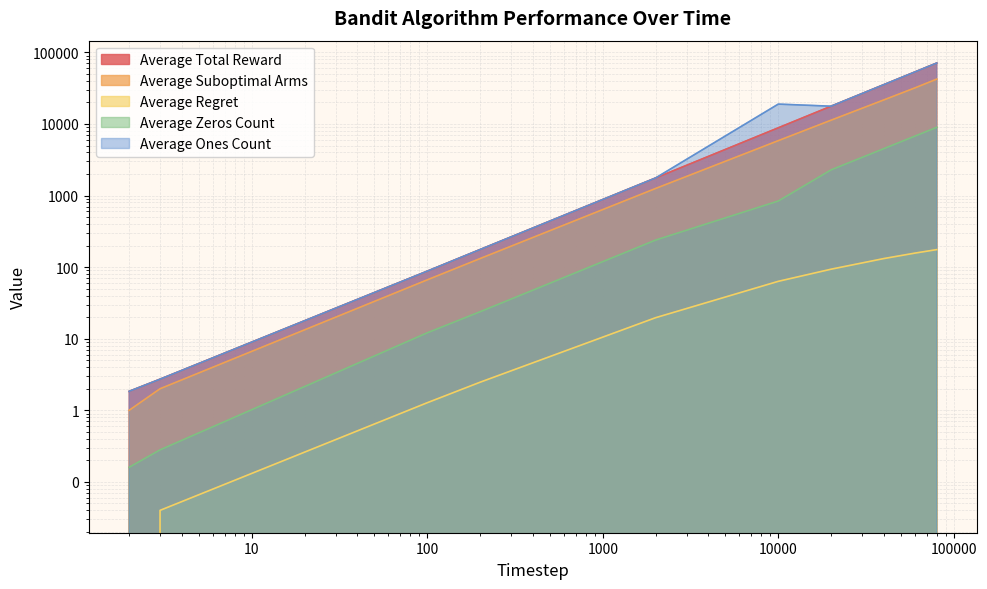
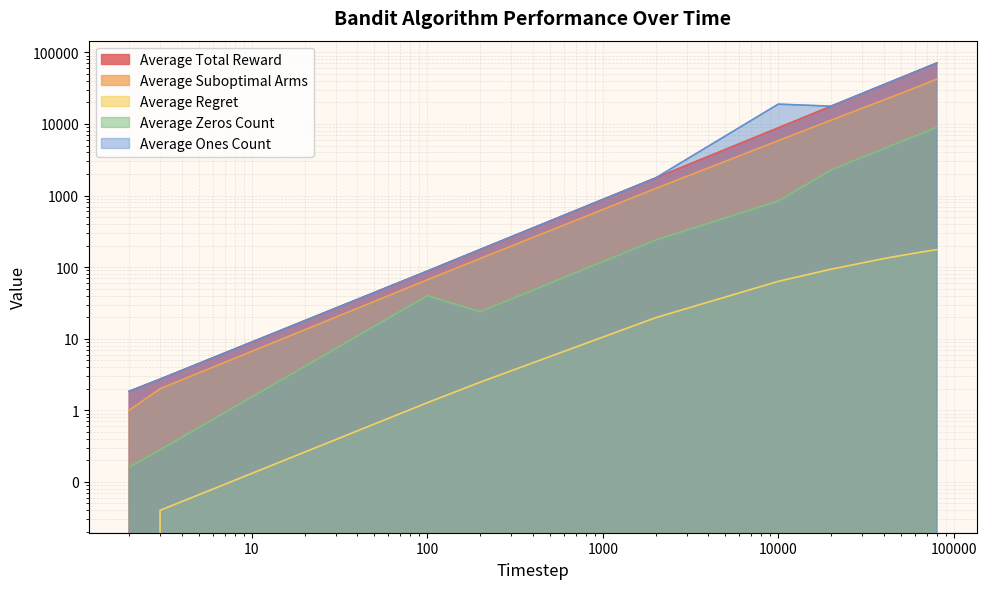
  {
    "Average Total Reward": {
      "10000": 9000
    },
    "Average Zeros Count": {
-     "100": 12,
+     "100": 40,
      "10000": 800
    },
    "Average Ones Count": {
      "10000": 19000
    }
  }
